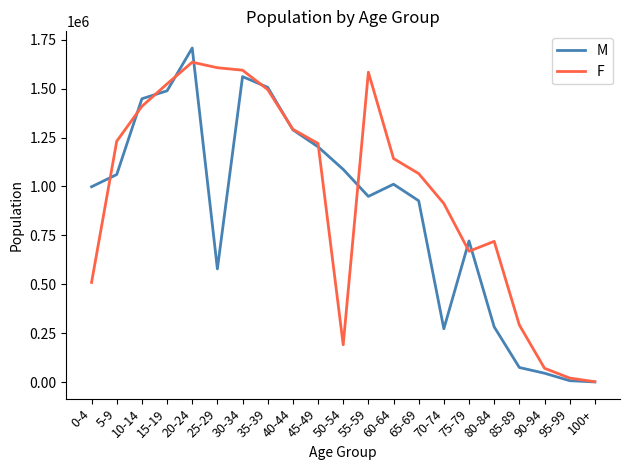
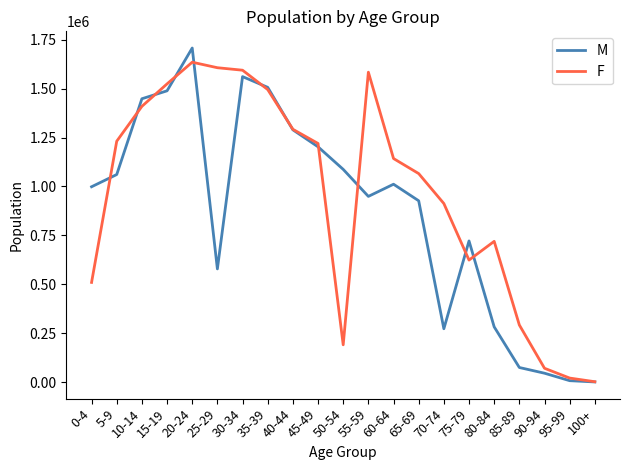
  {
    "M": {
      "0-4": 1000000,
      "5-9": 1060000,
      "10-14": 1450000,
      "15-19": 1490000,
      "20-24": 1710000,
      "25-29": 580000,
      "30-34": 1560000,
      "45-49": 1200000,
      "50-54": 1090000,
      "55-59": 950000,
      "60-64": 1010000,
      "65-69": 930000,
      "70-74": 270000,
      "75-79": 720000,
      "80-84": 280000,
      "85-89": 70000,
      "90-94": 50000,
      "95-99": 10000
    },
    "F": {
      "0-4": 510000,
      "5-9": 1230000,
      "10-14": 1410000,
      "15-19": 1520000,
      "20-24": 1630000,
      "25-29": 1610000,
      "30-34": 1590000,
      "45-49": 1220000,
      "50-54": 190000,
      "55-59": 1580000,
      "60-64": 1140000,
      "65-69": 1070000,
      "70-74": 910000,
-     "75-79": 670000,
+     "75-79": 620000,
      "80-84": 720000,
      "85-89": 290000,
      "90-94": 70000,
      "95-99": 20000
    }
  }
